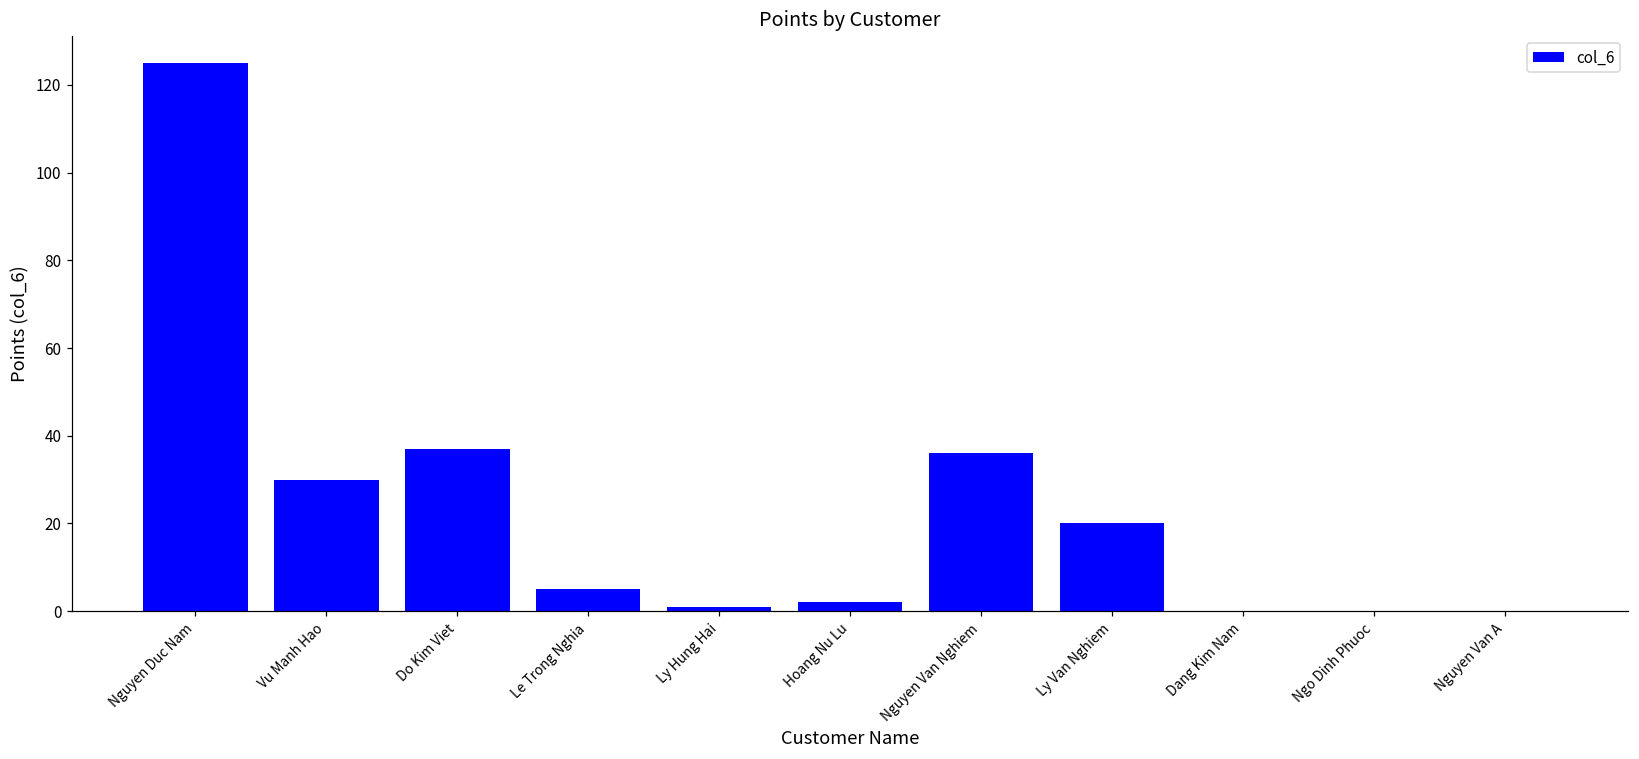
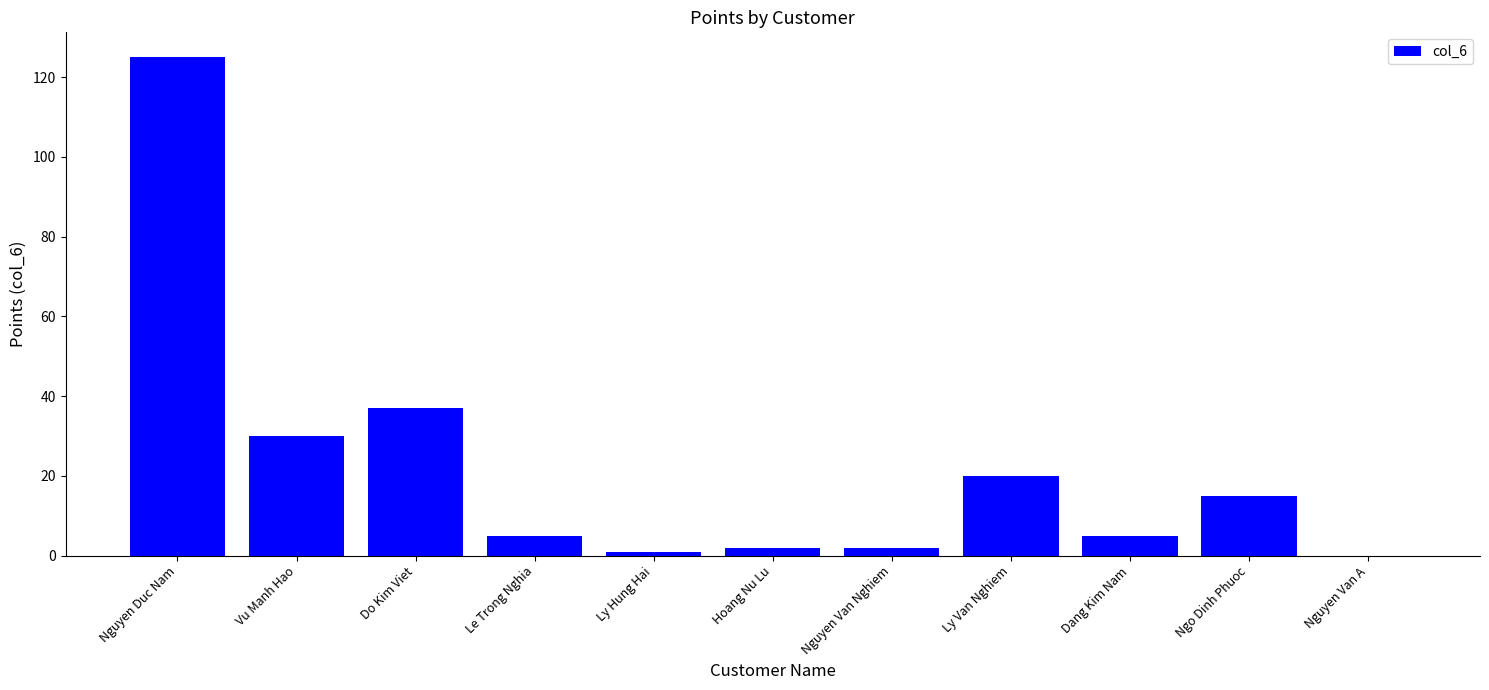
  {
    "Nguyen Duc Nam": 125,
    "Vu Manh Hao": 30,
    "Do Kim Viet": 37,
    "Le Trong Nghia": 5,
    "Ly Hung Hai": 1,
    "Hoang Nu Lu": 2,
-   "Nguyen Van Nghiem": 36,
+   "Nguyen Van Nghiem": 2,
    "Ly Van Nghiem": 20,
-   "Dang Kim Nam": 0,
-   "Ngo Dinh Phuoc": 0,
+   "Dang Kim Nam": 5,
+   "Ngo Dinh Phuoc": 15,
    "Nguyen Van A": 0
  }
